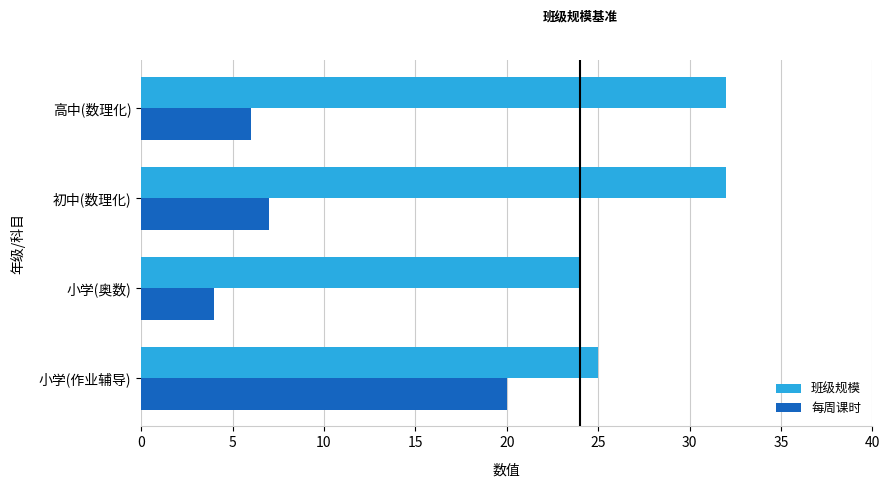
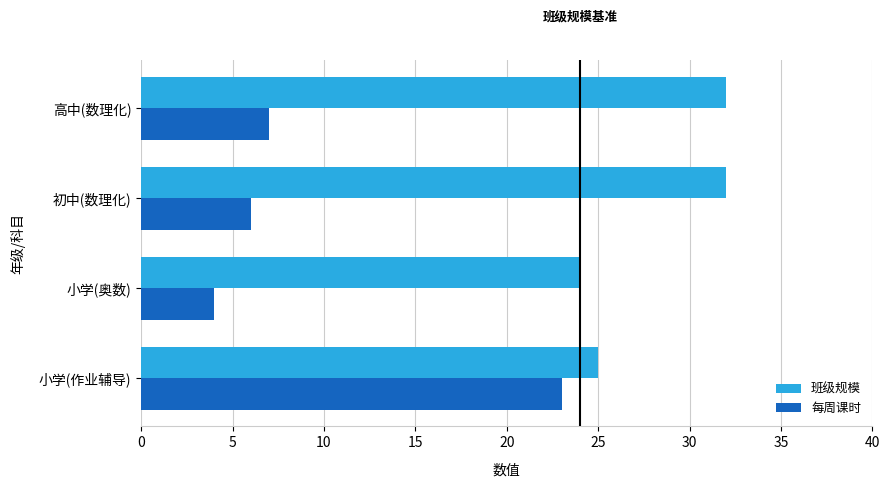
  {
    "班级规模": {
      "高中(数理化)": 32,
      "初中(数理化)": 32,
      "小学(奥数)": 24,
      "小学(作业辅导)": 25
    },
    "每周课时": {
-     "高中(数理化)": 6,
-     "初中(数理化)": 7,
+     "高中(数理化)": 7,
+     "初中(数理化)": 6,
      "小学(奥数)": 4,
-     "小学(作业辅导)": 20
+     "小学(作业辅导)": 23
    }
  }
